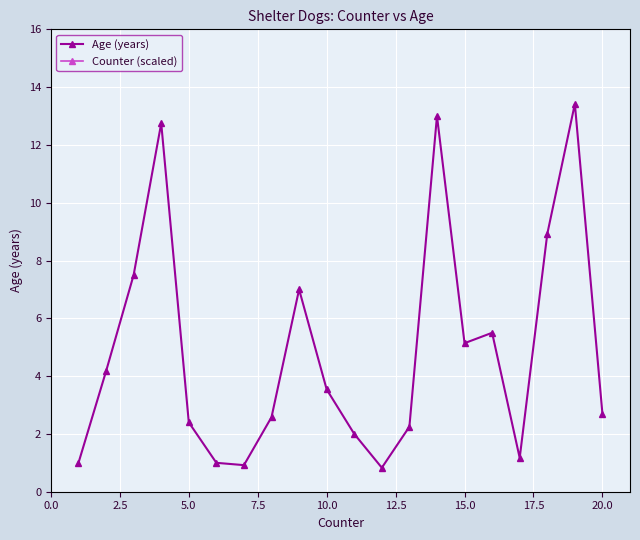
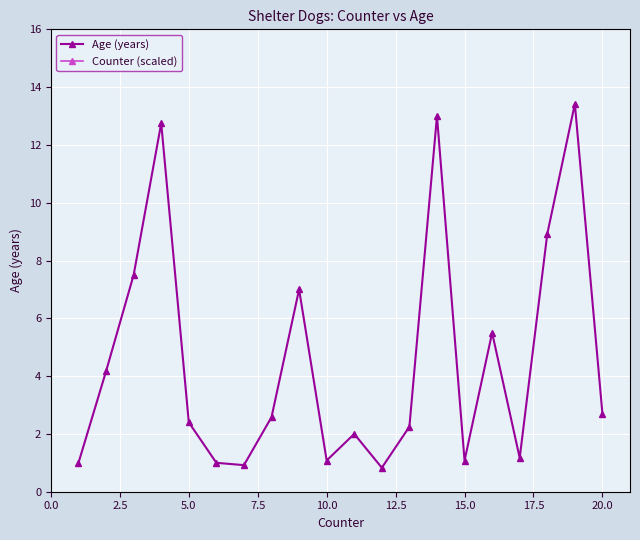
  {
    "Age (years)": {
      "5.0": 2.4,
-     "10.0": 3.5,
-     "15.0": 5.1,
+     "10.0": 1.1,
+     "15.0": 1.1,
      "20.0": 2.7
    }
  }
